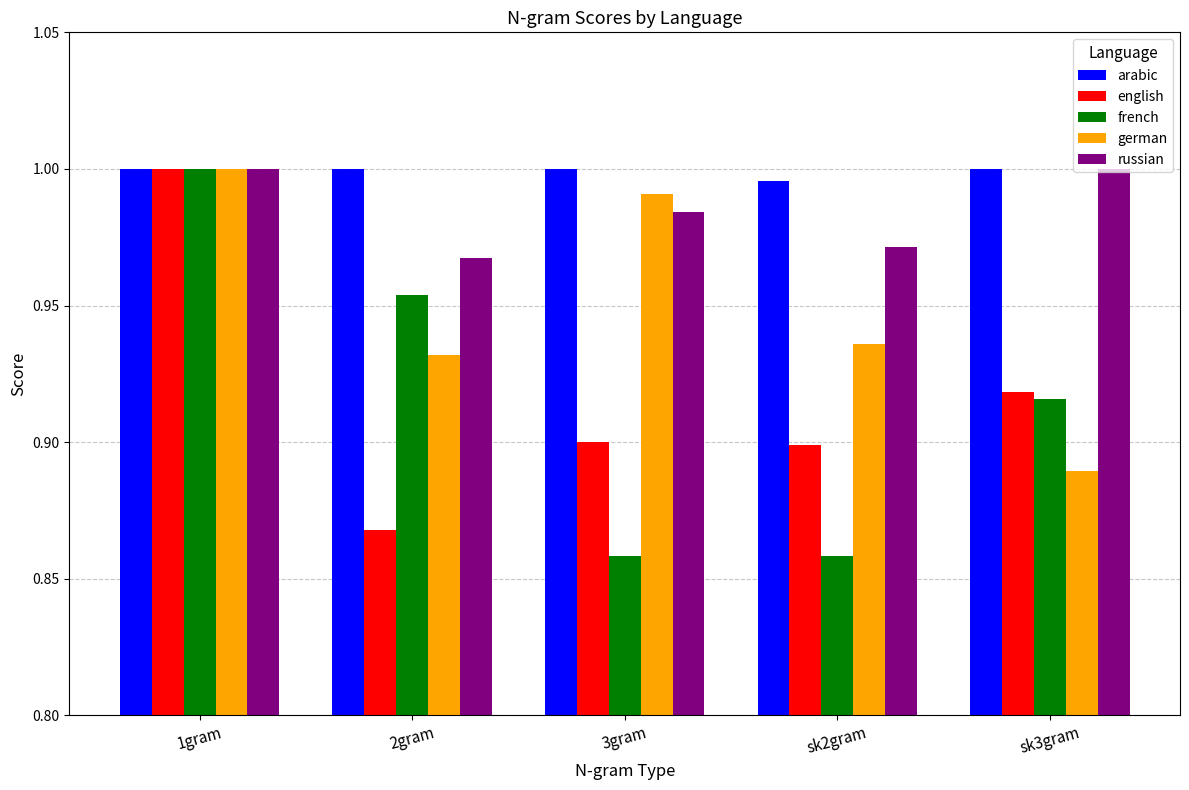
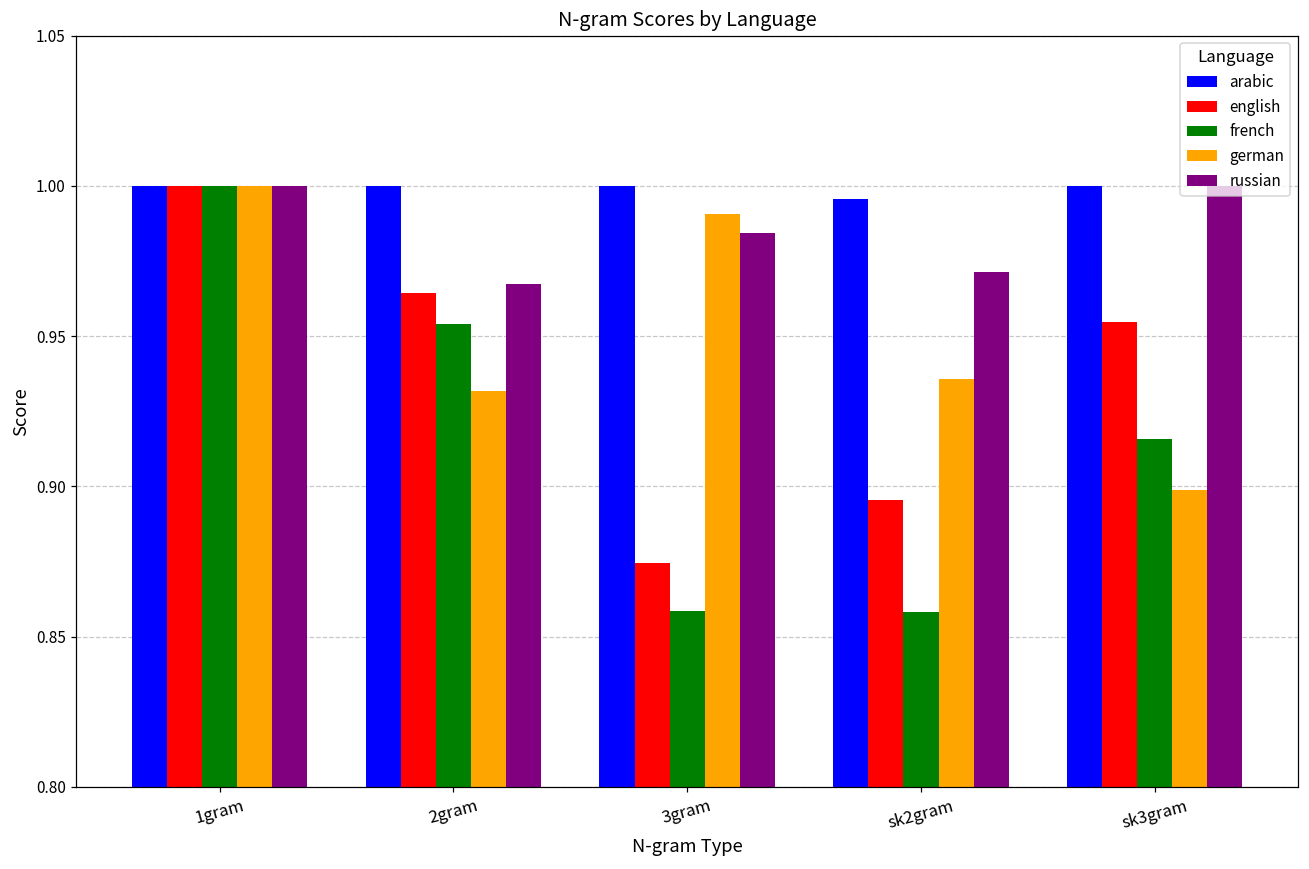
  {
    "arabic": {
      "1gram": 1.000,
      "2gram": 1.000,
      "3gram": 1.000,
      "sk2gram": 0.996,
      "sk3gram": 1.000
    },
    "english": {
      "1gram": 1.000,
-     "2gram": 0.868,
-     "3gram": 0.900,
-     "sk2gram": 0.899,
-     "sk3gram": 0.918
+     "2gram": 0.964,
+     "3gram": 0.874,
+     "sk2gram": 0.895,
+     "sk3gram": 0.955
    },
    "french": {
      "1gram": 1.000,
      "2gram": 0.954,
      "3gram": 0.858,
      "sk2gram": 0.858,
      "sk3gram": 0.916
    },
    "german": {
      "1gram": 1.000,
      "2gram": 0.932,
      "3gram": 0.991,
      "sk2gram": 0.936,
-     "sk3gram": 0.889
+     "sk3gram": 0.899
    },
    "russian": {
      "1gram": 1.000,
      "2gram": 0.967,
      "3gram": 0.984,
      "sk2gram": 0.971
    }
  }
